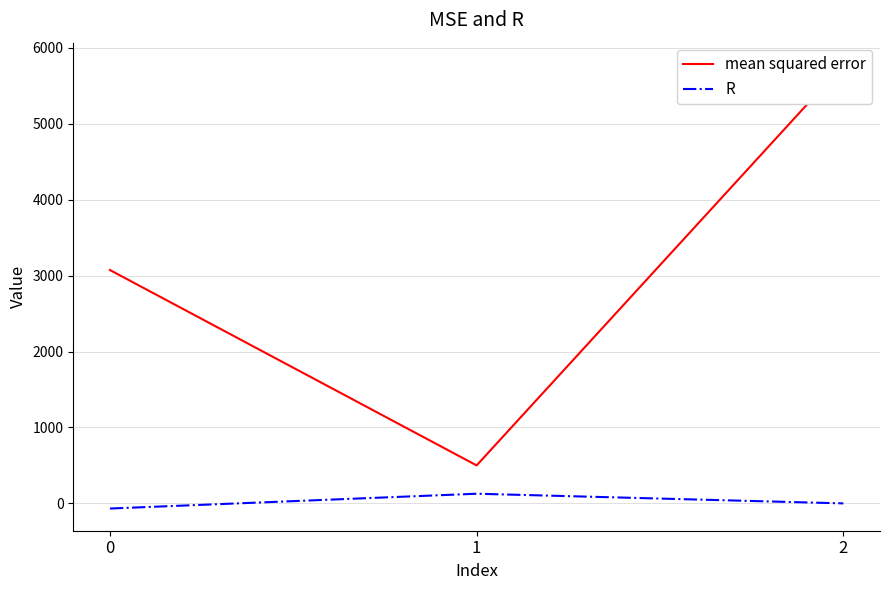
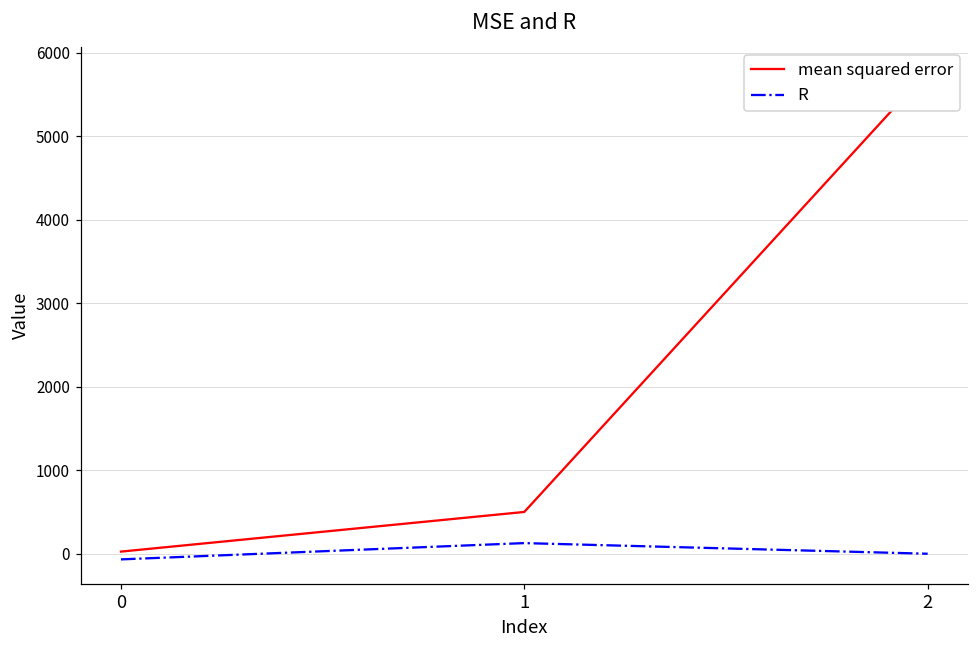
  {
    "mean squared error": {
-     "0": 3100,
+     "0": 0,
      "1": 500
    },
    "R": {
      "0": -100,
      "1": 100,
      "2": 0
    }
  }
